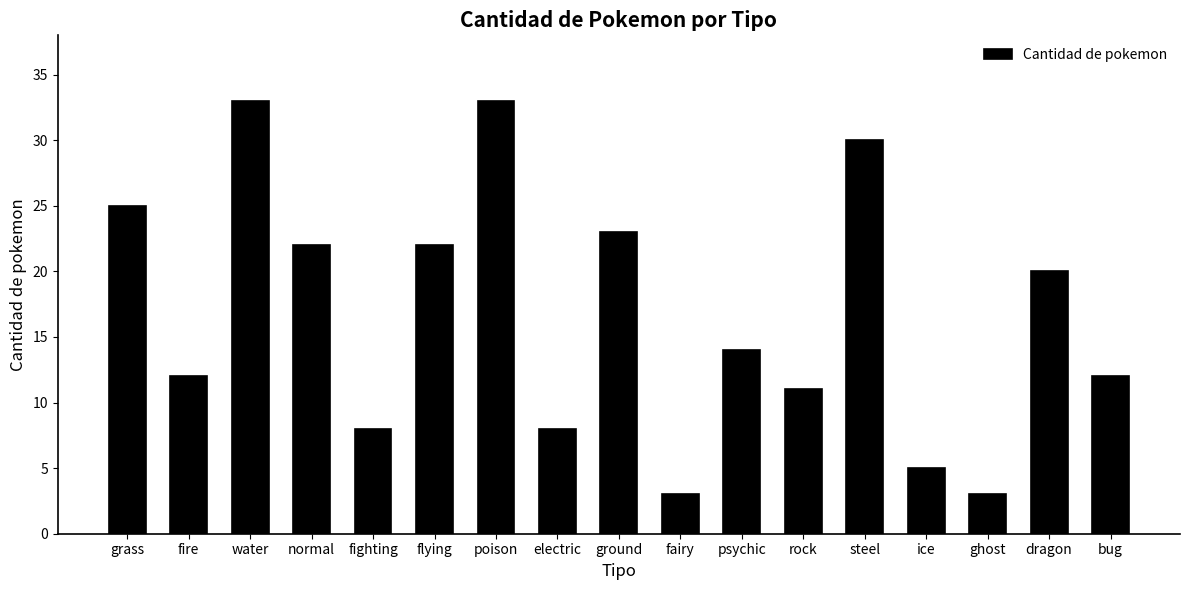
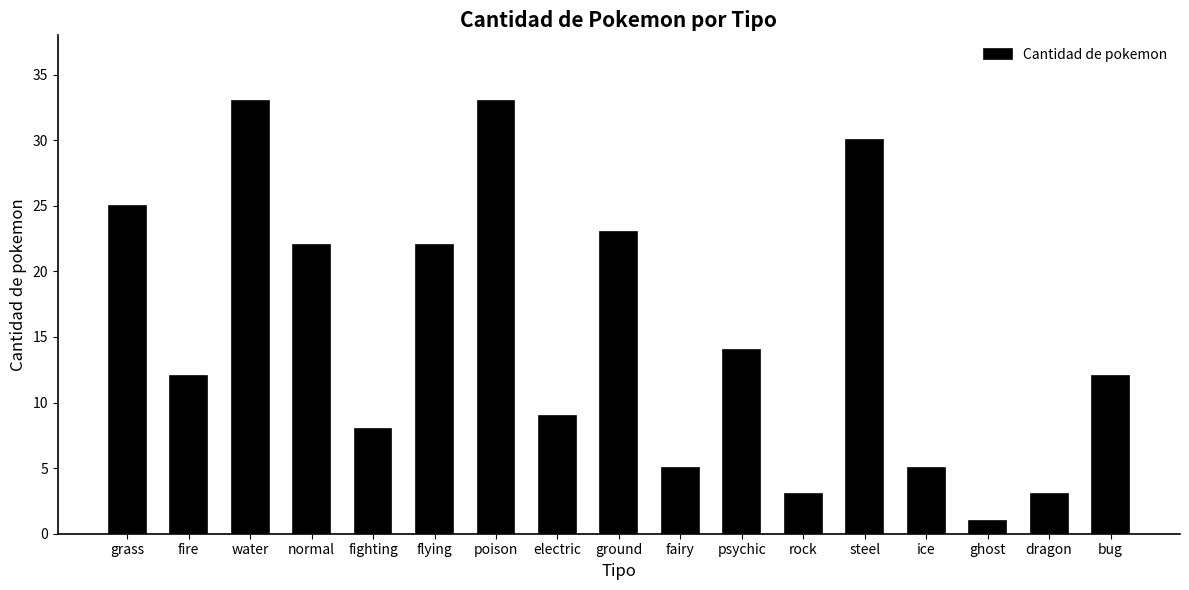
  {
    "grass": 25,
    "fire": 12,
    "water": 33,
    "normal": 22,
    "fighting": 8,
    "flying": 22,
    "poison": 33,
-   "electric": 8,
+   "electric": 9,
    "ground": 23,
-   "fairy": 3,
+   "fairy": 5,
    "psychic": 14,
-   "rock": 11,
+   "rock": 3,
    "steel": 30,
    "ice": 5,
-   "ghost": 3,
-   "dragon": 20,
+   "ghost": 1,
+   "dragon": 3,
    "bug": 12
  }
